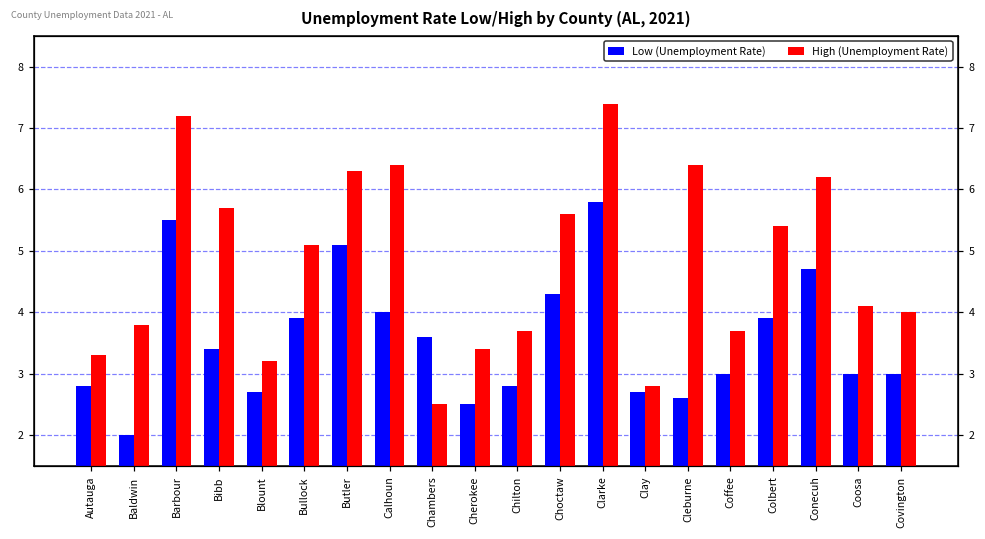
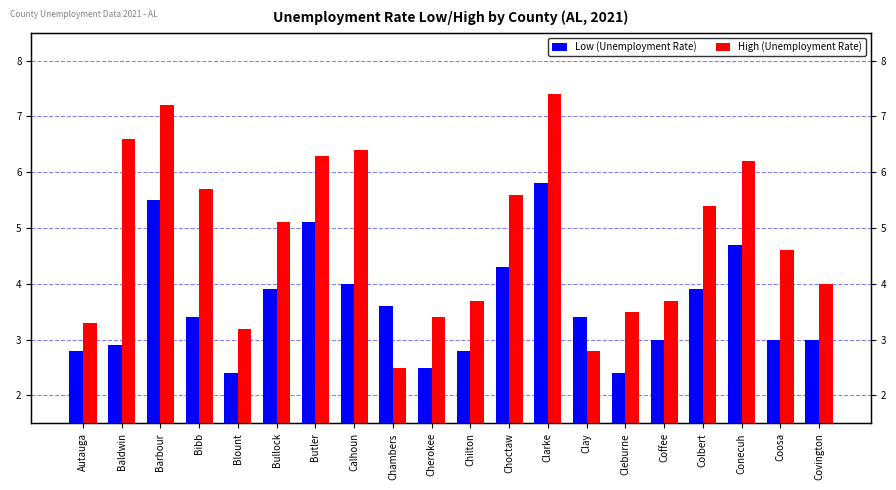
  {
    "Low (Unemployment Rate)": {
      "Autauga": 2.8,
-     "Baldwin": 2.0,
+     "Baldwin": 2.9,
      "Barbour": 5.5,
      "Bibb": 3.4,
-     "Blount": 2.7,
+     "Blount": 2.4,
      "Bullock": 3.9,
      "Butler": 5.1,
      "Calhoun": 4.0,
      "Chambers": 3.6,
      "Cherokee": 2.5,
      "Chilton": 2.8,
      "Choctaw": 4.3,
      "Clarke": 5.8,
-     "Clay": 2.7,
-     "Cleburne": 2.6,
+     "Clay": 3.4,
+     "Cleburne": 2.4,
      "Coffee": 3.0,
      "Colbert": 3.9,
      "Conecuh": 4.7,
      "Coosa": 3.0,
      "Covington": 3.0
    },
    "High (Unemployment Rate)": {
      "Autauga": 3.3,
-     "Baldwin": 3.8,
+     "Baldwin": 6.6,
      "Barbour": 7.2,
      "Bibb": 5.7,
      "Blount": 3.2,
      "Bullock": 5.1,
      "Butler": 6.3,
      "Calhoun": 6.4,
      "Chambers": 2.5,
      "Cherokee": 3.4,
      "Chilton": 3.7,
      "Choctaw": 5.6,
      "Clarke": 7.4,
      "Clay": 2.8,
-     "Cleburne": 6.4,
+     "Cleburne": 3.5,
      "Coffee": 3.7,
      "Colbert": 5.4,
      "Conecuh": 6.2,
-     "Coosa": 4.1,
+     "Coosa": 4.6,
      "Covington": 4.0
    }
  }
